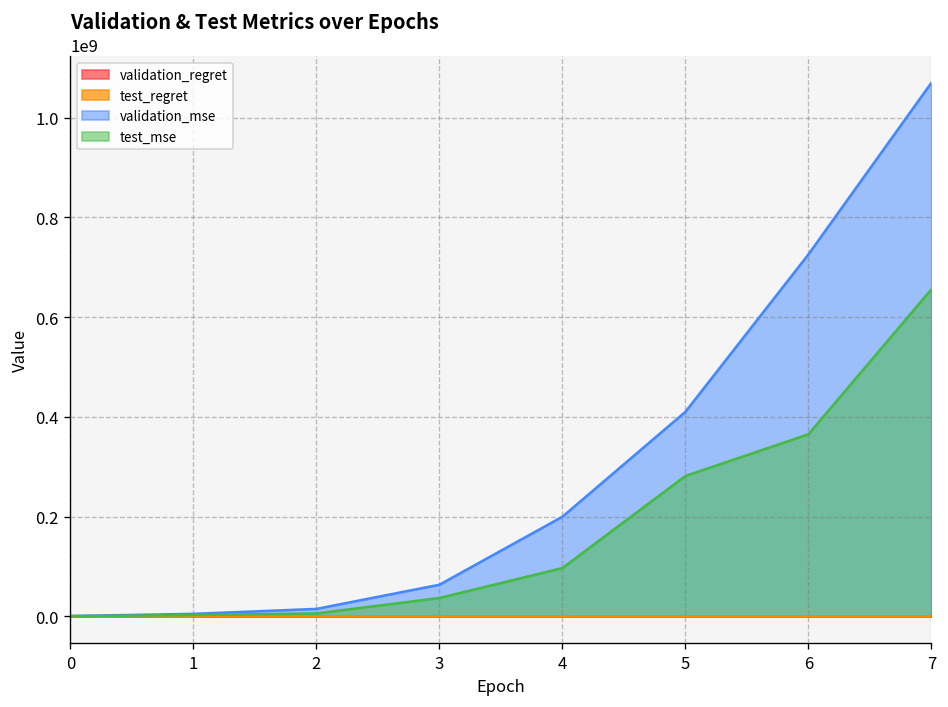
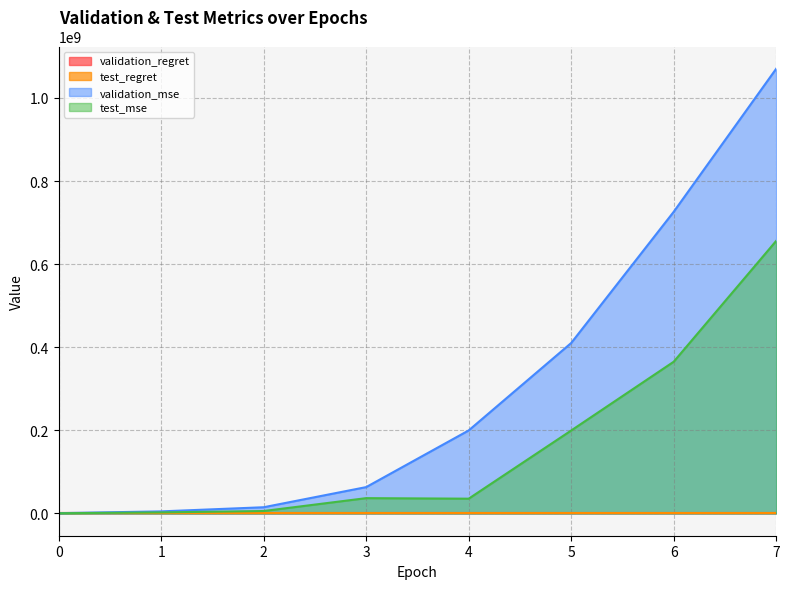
  {
    "test_regret": {
      "3": 0,
      "4": 0,
      "5": 0,
      "6": 0,
      "7": 0
    },
    "validation_mse": {
      "2": 20000000,
      "3": 60000000,
      "4": 200000000,
      "5": 410000000,
      "6": 730000000,
      "7": 1070000000
    },
    "test_mse": {
      "3": 40000000,
-     "4": 100000000,
-     "5": 280000000,
+     "4": 40000000,
+     "5": 200000000,
      "6": 370000000,
      "7": 660000000
    }
  }
